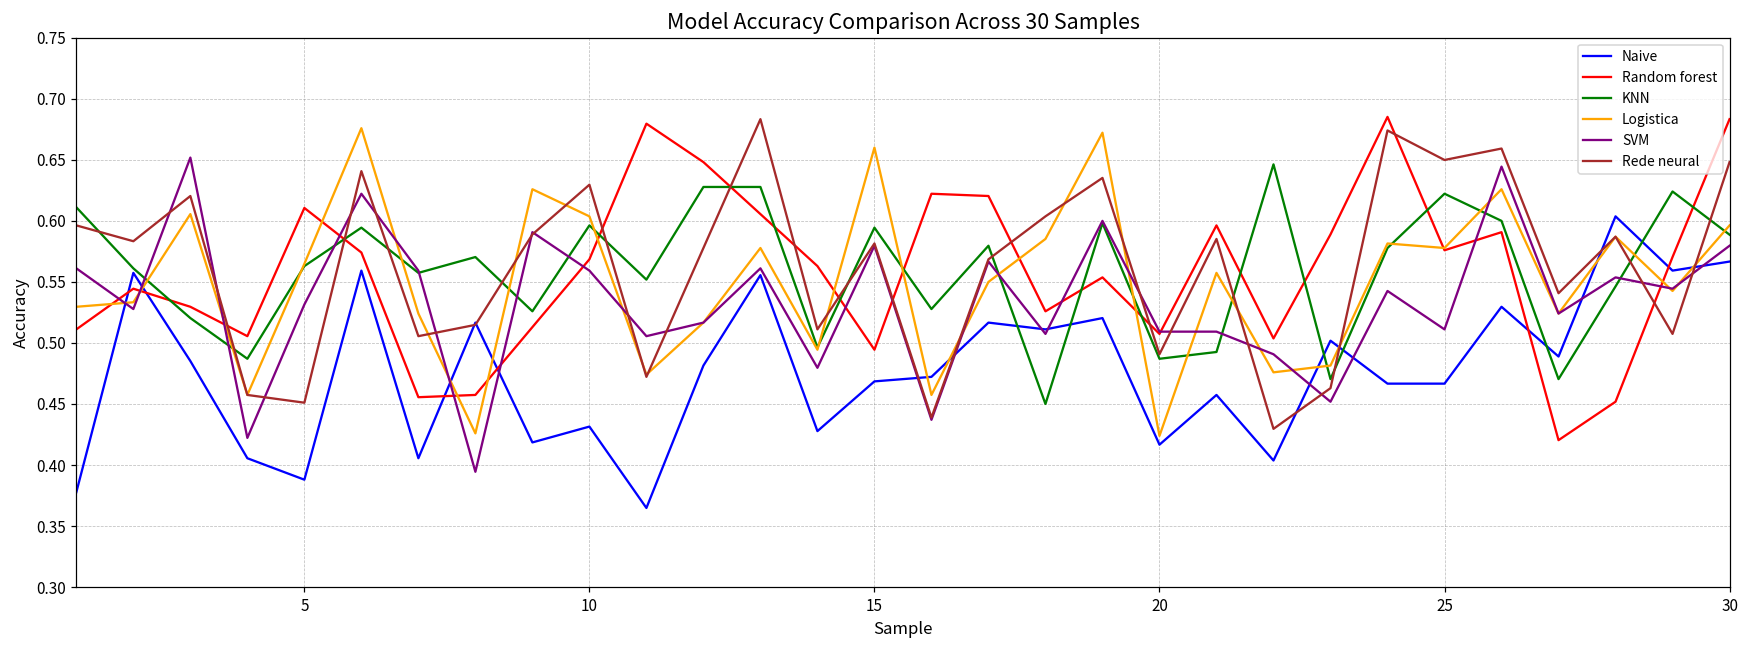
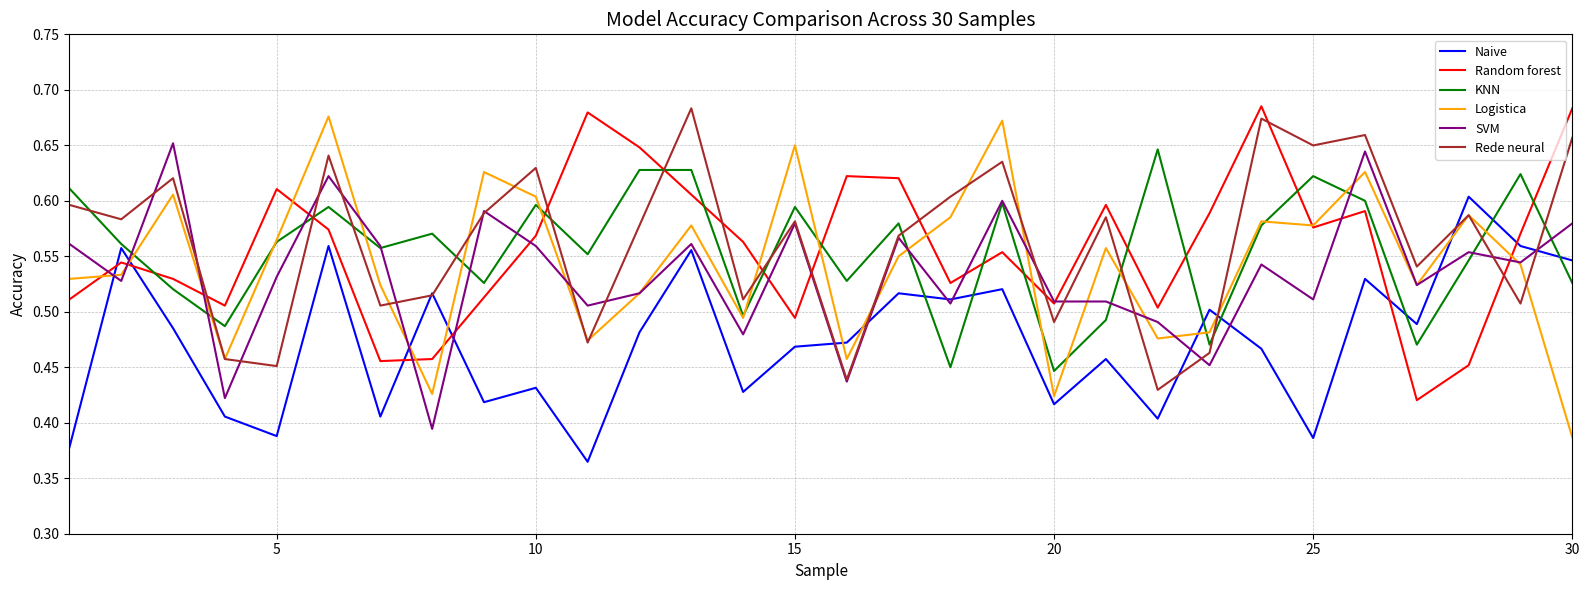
  {
    "Naive": {
      "5": 0.388,
      "10": 0.431,
      "15": 0.469,
      "20": 0.417,
-     "25": 0.467,
-     "30": 0.567
+     "25": 0.386,
+     "30": 0.546
    },
    "Random forest": {
      "5": 0.611,
      "10": 0.569,
      "15": 0.494,
      "30": 0.683
    },
    "KNN": {
      "10": 0.596,
      "15": 0.594,
-     "20": 0.487,
+     "20": 0.447,
      "25": 0.622,
-     "30": 0.589
+     "30": 0.526
    },
    "Logistica": {
      "10": 0.604,
-     "15": 0.66,
+     "15": 0.65,
      "20": 0.424,
-     "30": 0.596
+     "30": 0.387
    },
    "SVM": {
      "5": 0.531,
      "10": 0.559,
      "25": 0.511,
      "30": 0.580
    },
    "Rede neural": {
      "5": 0.451,
      "10": 0.630,
      "20": 0.491,
      "25": 0.650,
-     "30": 0.648
+     "30": 0.657
    }
  }
